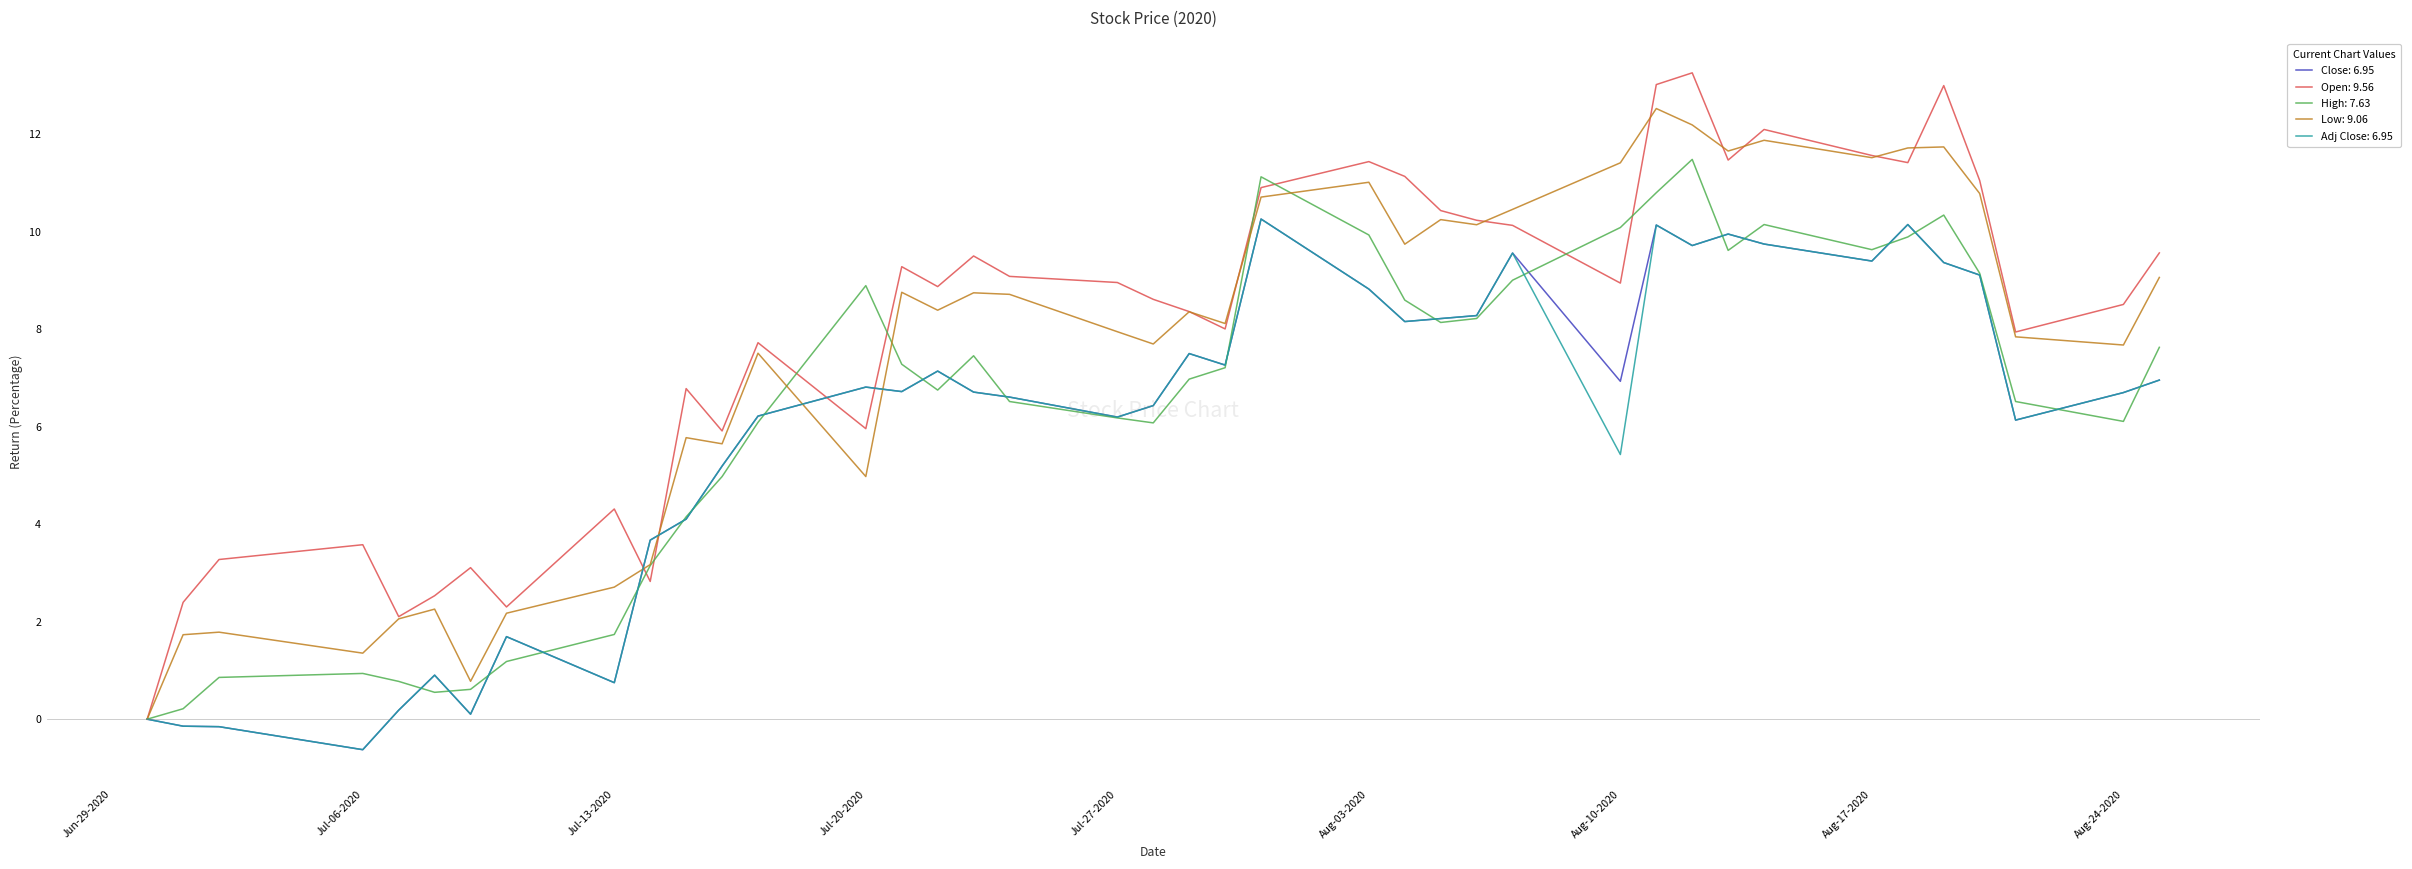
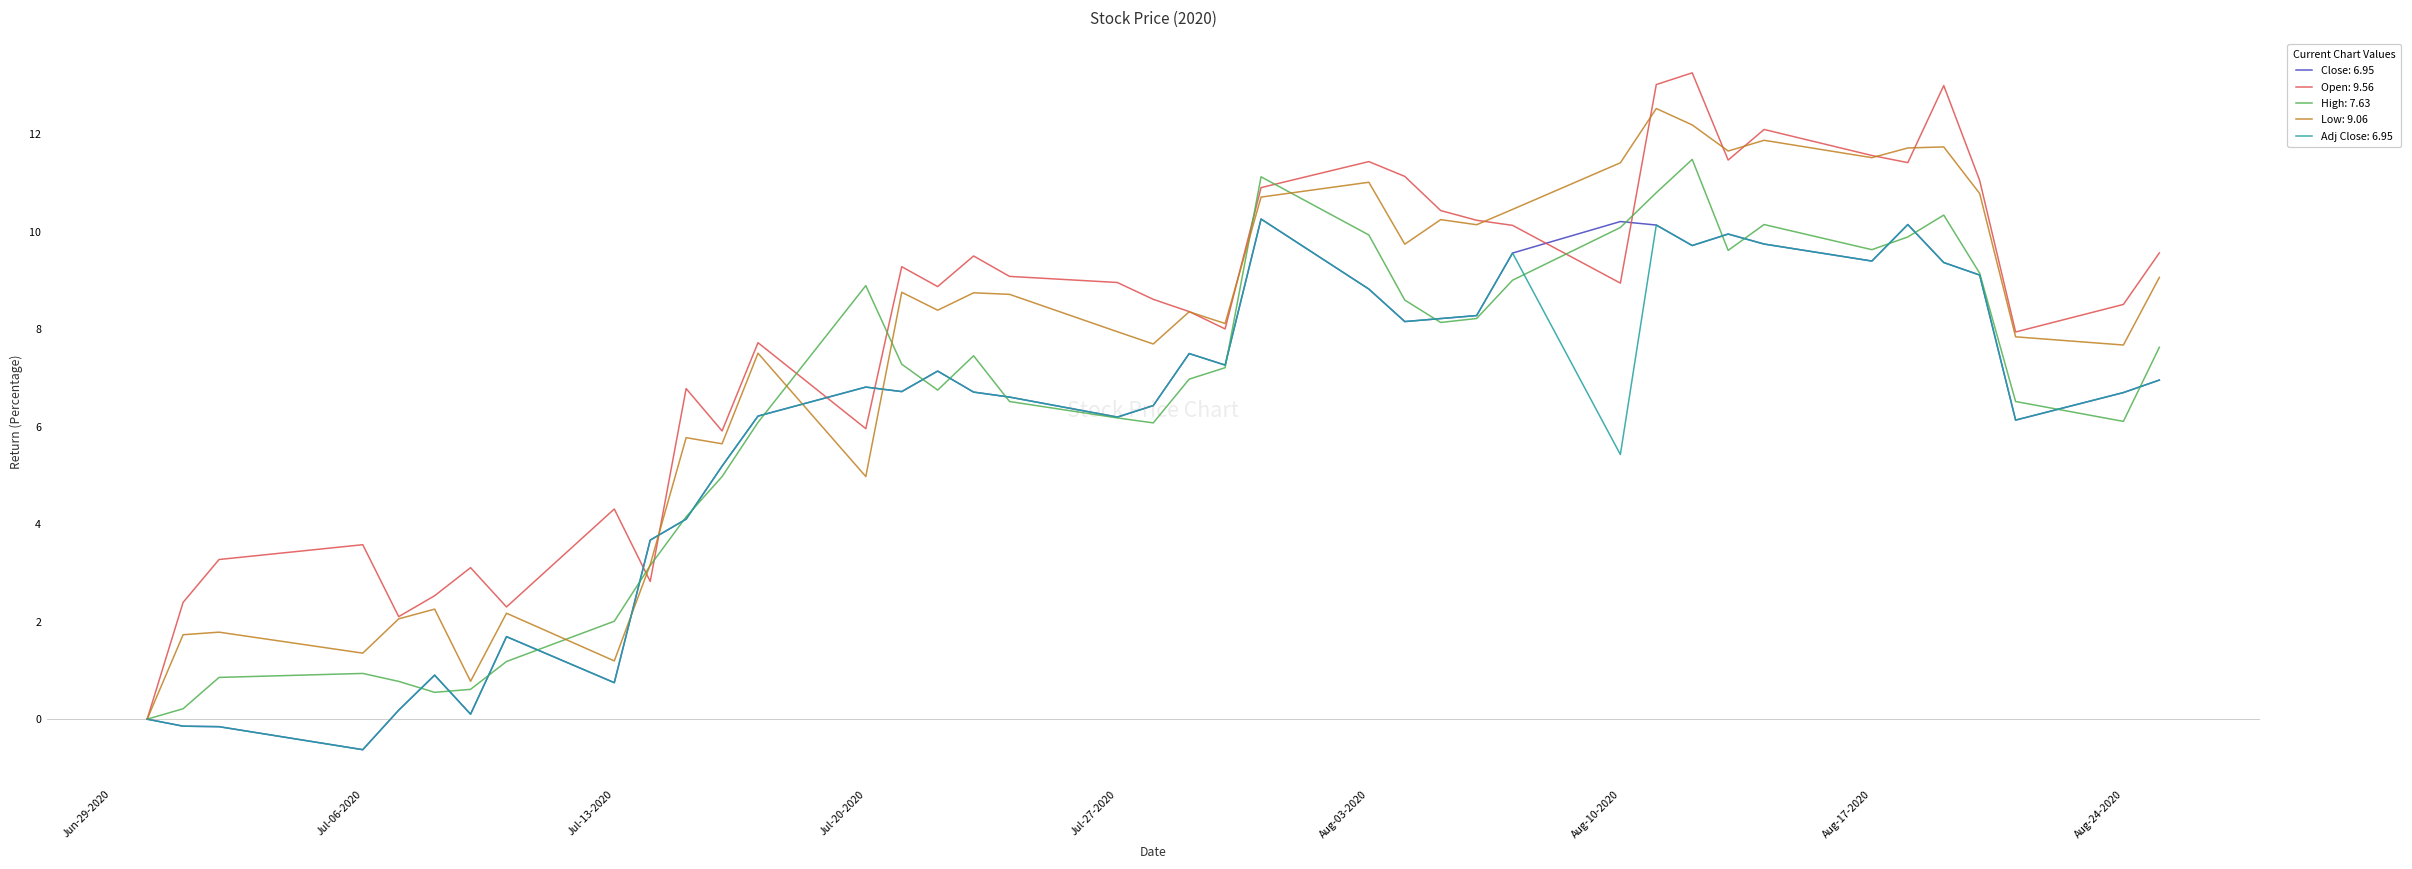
  {
    "Close: 6.95": {
-     "Aug-10-2020": 6.9
+     "Aug-10-2020": 10.2
    },
    "Open: 9.56": {
      "Jul-06-2020": 3.6,
      "Jul-13-2020": 4.3,
      "Jul-20-2020": 6.0,
      "Jul-27-2020": 9.0,
      "Aug-03-2020": 11.4,
      "Aug-10-2020": 8.9,
      "Aug-24-2020": 8.5
    },
    "High: 7.63": {
      "Jul-06-2020": 0.9,
-     "Jul-13-2020": 1.7,
+     "Jul-13-2020": 2.0,
      "Jul-20-2020": 8.9,
      "Aug-03-2020": 9.9,
      "Aug-10-2020": 10.1,
      "Aug-17-2020": 9.6,
      "Aug-24-2020": 6.1
    },
    "Low: 9.06": {
      "Jul-06-2020": 1.4,
-     "Jul-13-2020": 2.7,
+     "Jul-13-2020": 1.2,
      "Jul-20-2020": 5.0,
      "Jul-27-2020": 7.9,
      "Aug-03-2020": 11.0,
      "Aug-10-2020": 11.4,
      "Aug-24-2020": 7.7
    },
    "Adj Close: 6.95": {
      "Aug-10-2020": 5.4
    }
  }
